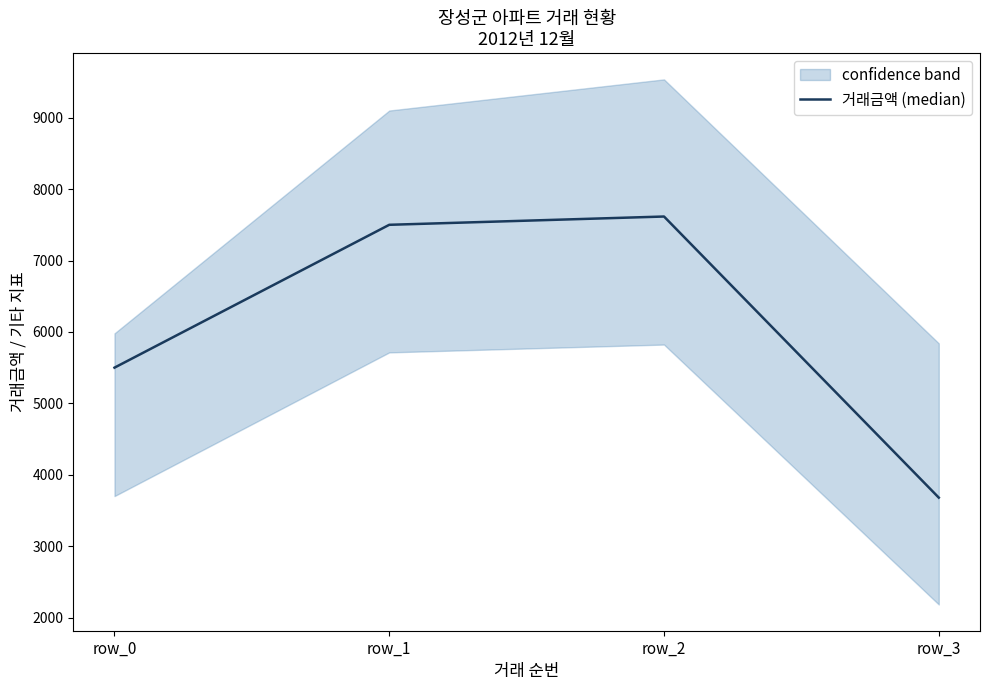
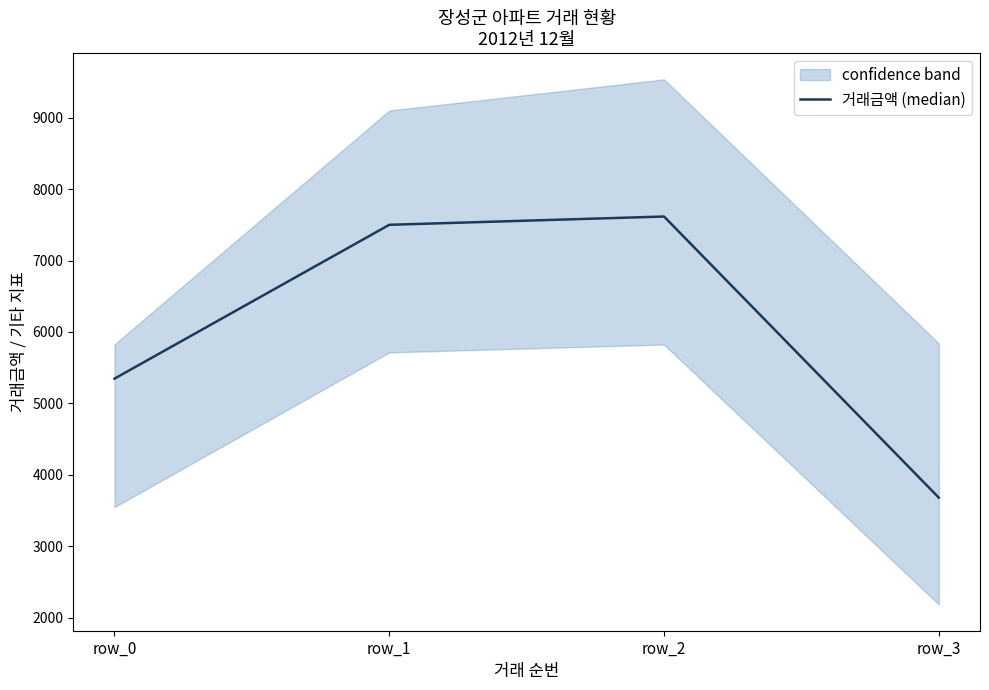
  {
    "거래금액 (median)": {
-     "row_0": 5500,
+     "row_0": 5300,
      "row_1": 7500,
      "row_2": 7600,
      "row_3": 3700
    }
  }
